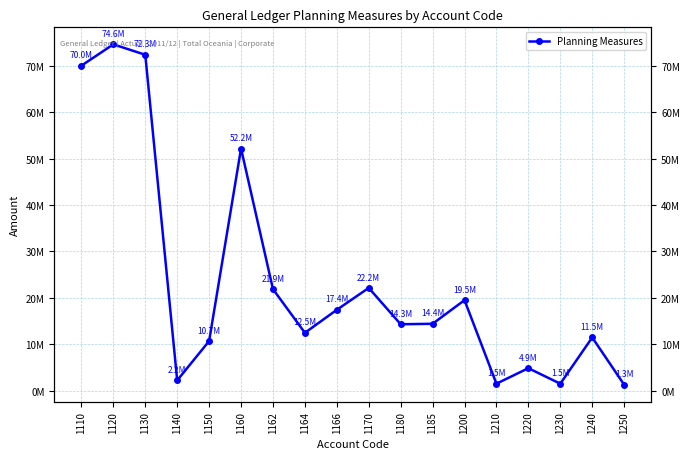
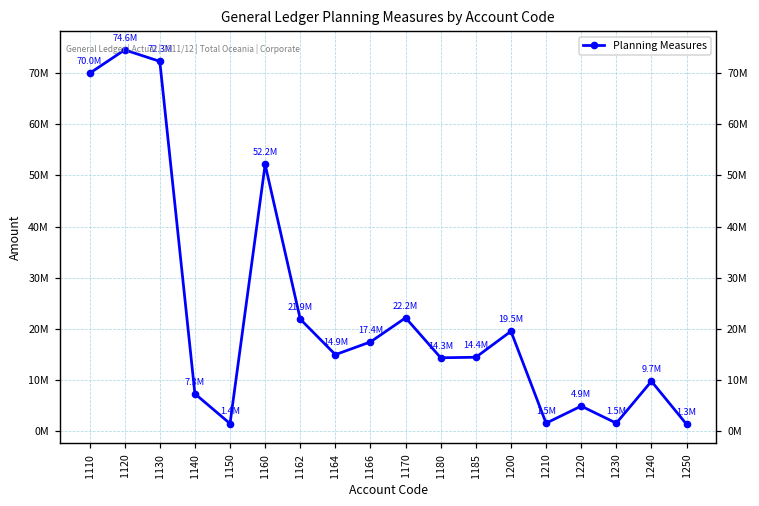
  {
    "1110": "70.0M",
    "1120": "74.6M",
-   "1140": "2.2M",
-   "1150": "10.7M",
+   "1140": "7.3M",
+   "1150": "1.4M",
    "1160": "52.2M",
    "1162": "21.9M",
-   "1164": "12.5M",
+   "1164": "14.9M",
    "1166": "17.4M",
    "1170": "22.2M",
    "1180": "14.3M",
    "1185": "14.4M",
    "1200": "19.5M",
    "1210": "1.5M",
    "1220": "4.9M",
    "1230": "1.5M",
-   "1240": "11.5M",
+   "1240": "9.7M",
    "1250": "1.3M"
  }
